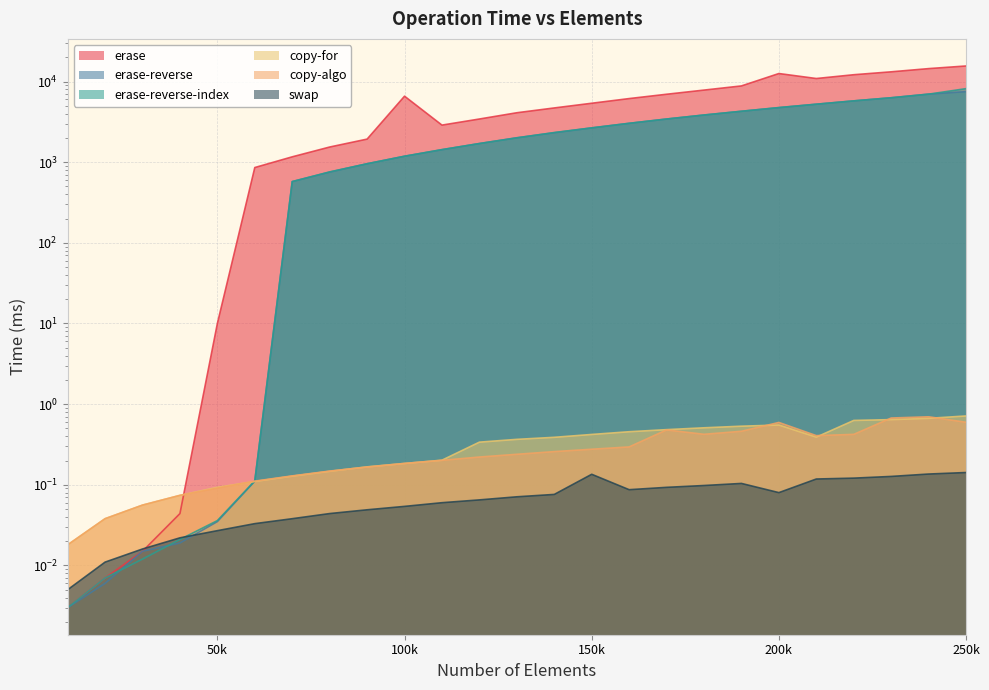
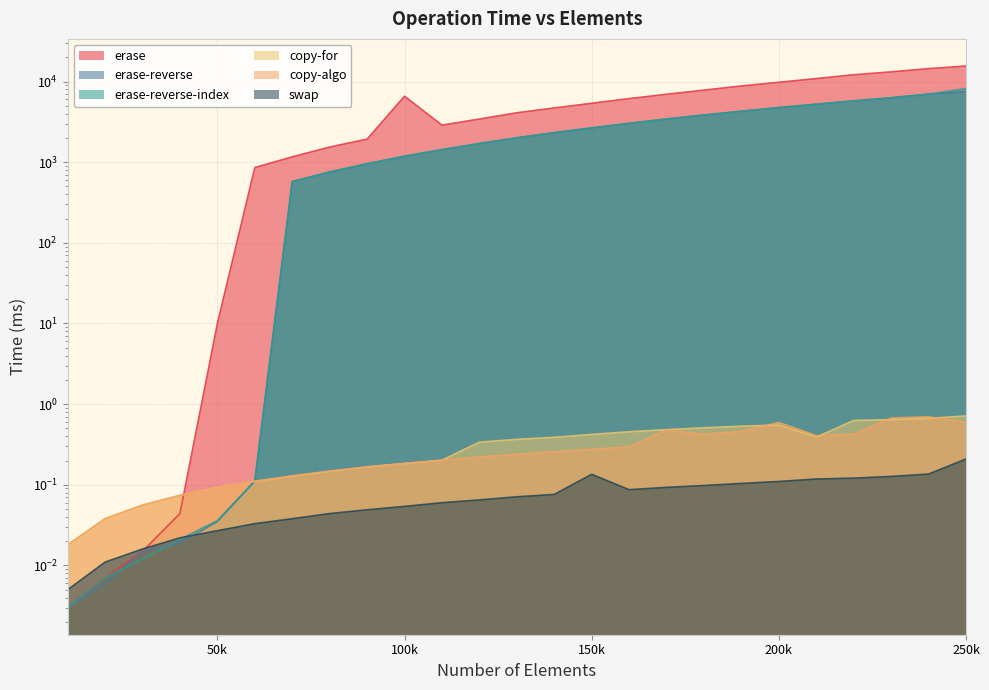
  {
    "erase": {
      "50k": 10,
      "100k": 7000,
      "150k": 5000,
-     "200k": 13000,
+     "200k": 10000,
      "250k": 16000
    },
    "swap": {
      "50k": 0.027,
      "100k": 0.05,
      "150k": 0.14,
-     "200k": 0.08,
-     "250k": 0.14
+     "200k": 0.11,
+     "250k": 0.21
    }
  }
